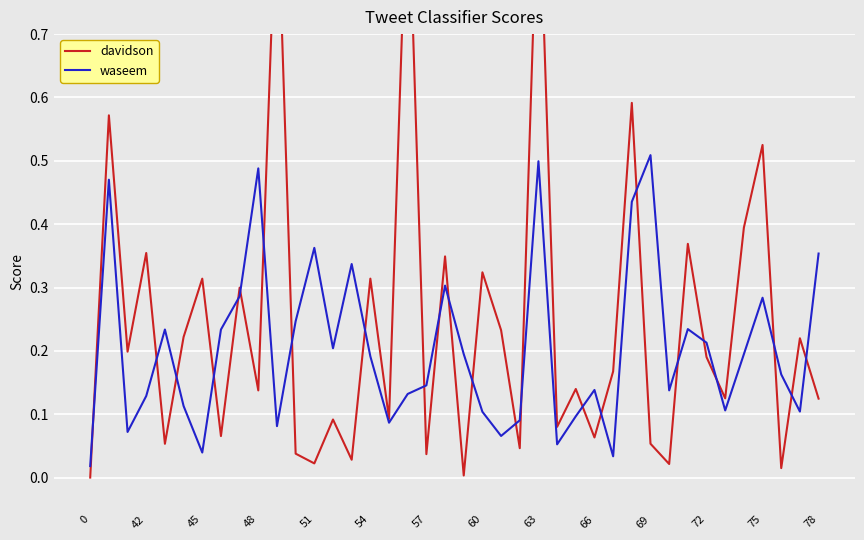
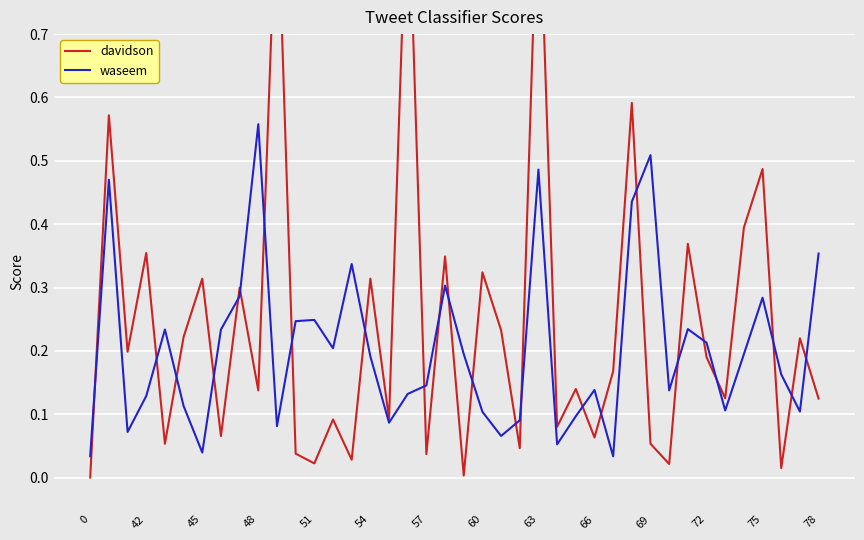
  {
    "davidson": {
      "0": 0.00,
      "42": 0.35,
      "45": 0.31,
      "48": 0.14,
      "51": 0.02,
      "54": 0.31,
      "57": 0.04,
      "60": 0.32,
      "66": 0.06,
      "69": 0.05,
      "72": 0.19,
-     "75": 0.52,
+     "75": 0.49,
      "78": 0.12
    },
    "waseem": {
-     "0": 0.02,
+     "0": 0.03,
      "42": 0.13,
      "45": 0.04,
-     "48": 0.49,
-     "51": 0.36,
+     "48": 0.56,
+     "51": 0.25,
      "54": 0.19,
      "57": 0.15,
      "60": 0.10,
-     "63": 0.50,
+     "63": 0.49,
      "66": 0.14,
      "69": 0.51,
      "72": 0.21,
      "75": 0.28,
      "78": 0.35
    }
  }
